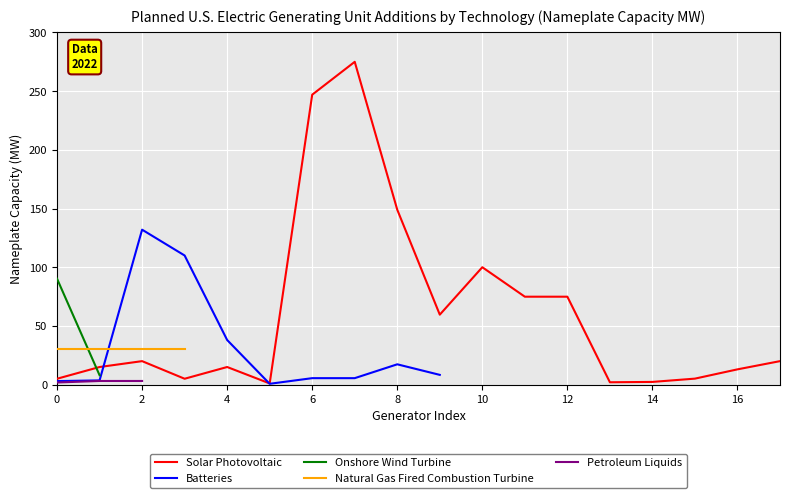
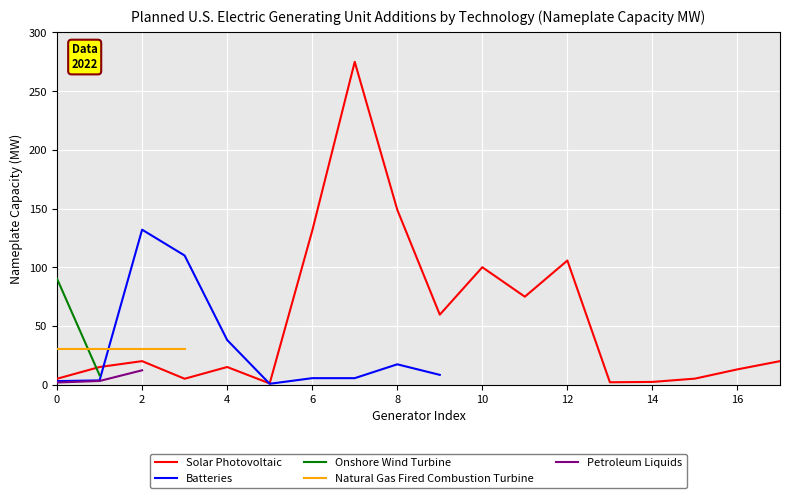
  {
    "Solar Photovoltaic": {
      "2": 20,
      "4": 15,
-     "6": 247,
+     "6": 131,
      "8": 149,
      "10": 100,
-     "12": 75,
+     "12": 106,
      "14": 2,
      "16": 13
    },
    "Batteries": {
      "2": 132,
      "4": 38,
      "6": 6,
      "8": 17
    },
    "Onshore Wind Turbine": {
      "0": 90
    },
    "Natural Gas Fired Combustion Turbine": {
      "0": 30,
      "2": 30
    },
    "Petroleum Liquids": {
-     "2": 3
+     "2": 12
    }
  }
